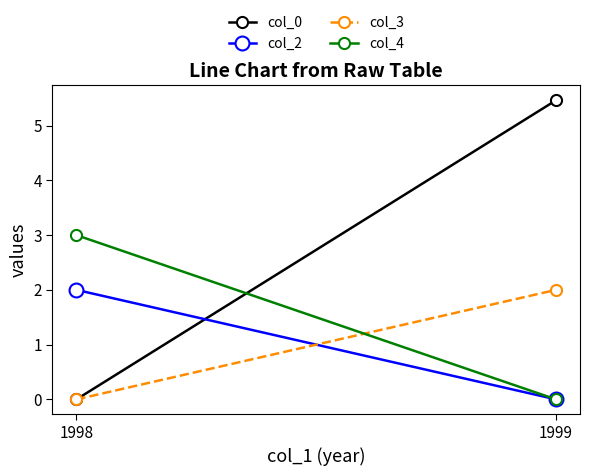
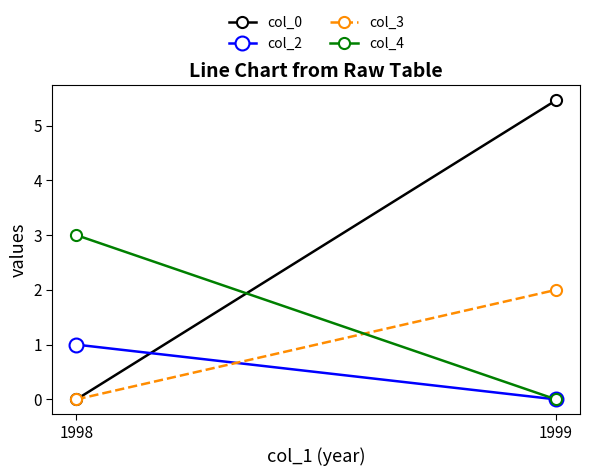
  {
    "col_0": {
      "1999": 5.5
    },
    "col_2": {
-     "1998": 2
+     "1998": 1
    },
    "col_3": {
      "1999": 2
    },
    "col_4": {
      "1998": 3
    }
  }
